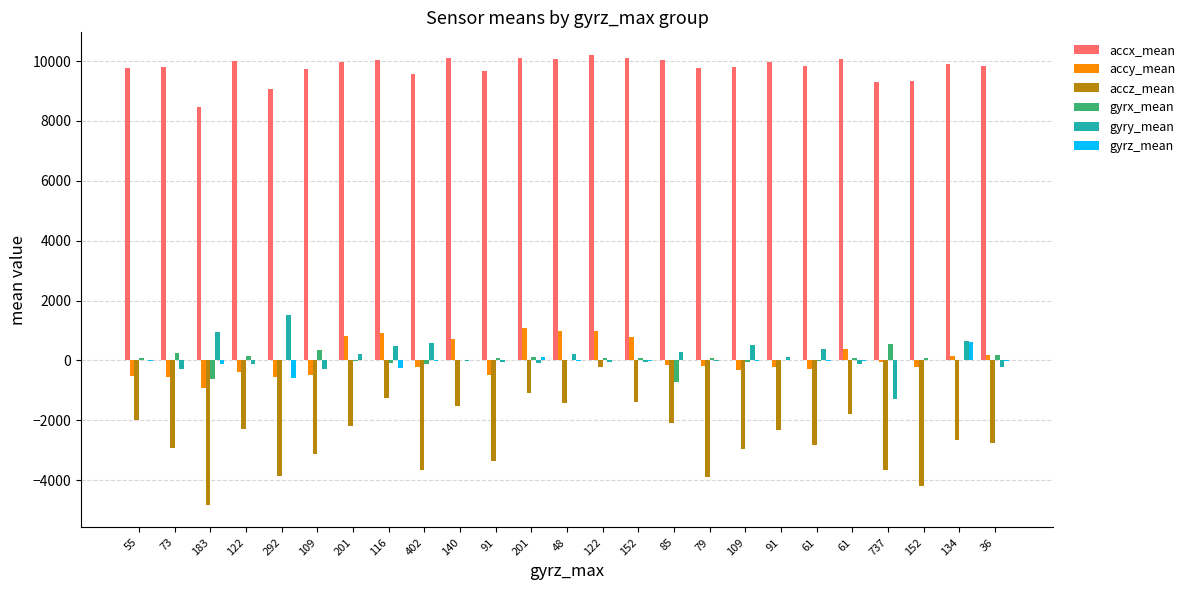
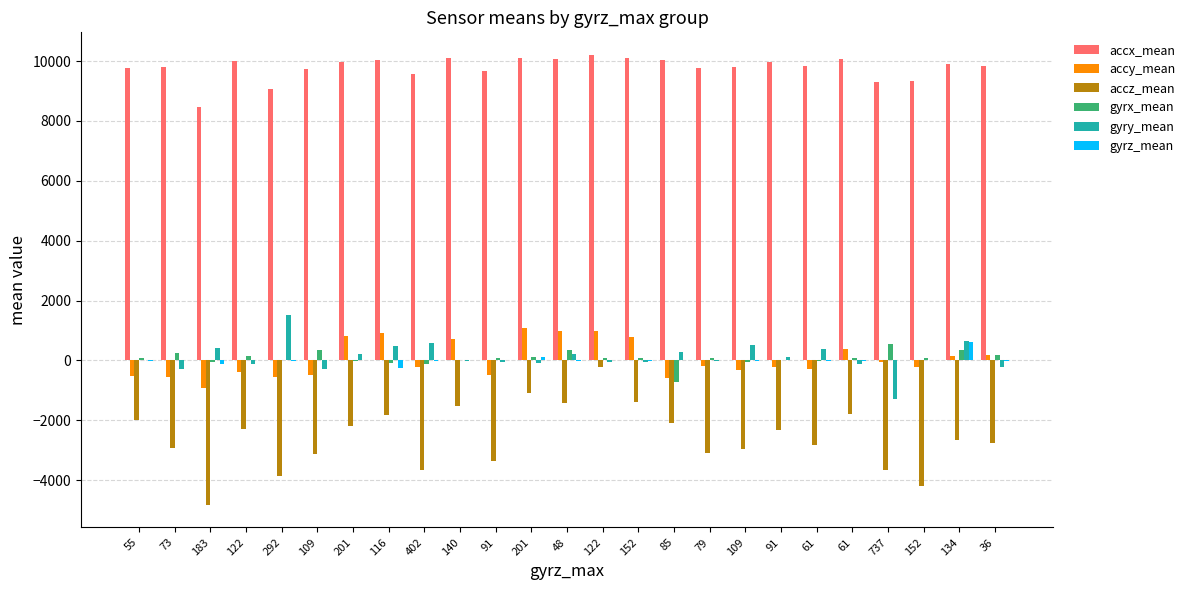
  {
    "accx_mean": {
      "55": 9800,
      "73": 9800,
      "183": 8500,
      "292": 9100,
      "116": 10000,
      "402": 9600,
      "140": 10100,
      "48": 10100,
      "85": 10000,
      "79": 9800,
      "737": 9300,
      "134": 9900,
      "36": 9800
    },
    "accy_mean": {
      "55": -500,
      "73": -600,
      "183": -900,
      "292": -600,
      "116": 900,
      "402": -200,
      "140": 700,
      "48": 1000,
-     "85": -100,
+     "85": -600,
      "79": -200,
      "134": 200,
      "36": 200
    },
    "accz_mean": {
      "55": -2000,
      "73": -2900,
      "183": -4800,
      "292": -3900,
-     "116": -1300,
+     "116": -1800,
      "402": -3700,
      "140": -1500,
      "48": -1400,
      "85": -2100,
-     "79": -3900,
+     "79": -3100,
      "737": -3600,
      "134": -2700,
      "36": -2800
    },
    "gyrx_mean": {
      "73": 200,
-     "183": -600,
+     "183": -100,
      "402": -100,
-     "48": 0,
+     "48": 400,
      "85": -700,
      "737": 500,
-     "134": 0,
+     "134": 300,
      "36": 200
    },
    "gyry_mean": {
      "73": -300,
-     "183": 1000,
+     "183": 400,
      "292": 1500,
      "116": 500,
      "402": 600,
      "48": 200,
      "85": 300,
      "737": -1300,
      "134": 600,
      "36": -200
    },
    "gyrz_mean": {
      "183": -100,
-     "292": -600,
+     "292": 0,
      "116": -300,
      "134": 600
    }
  }
